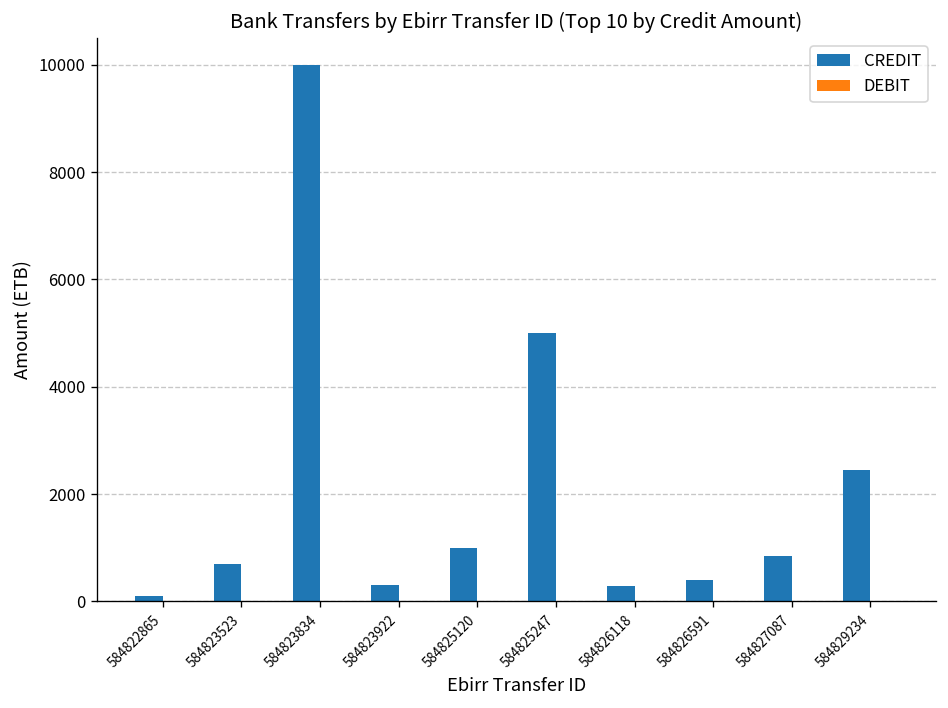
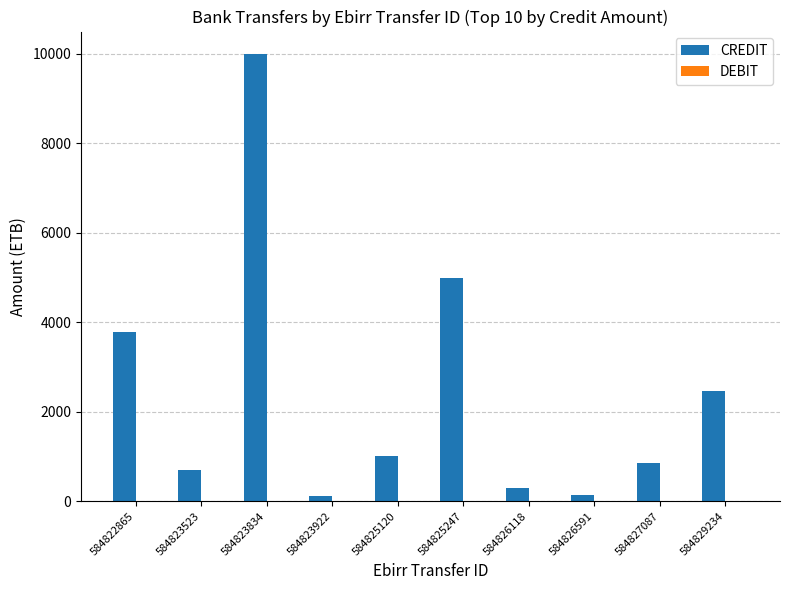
  {
    "CREDIT": {
-     "584822865": 100,
+     "584822865": 3800,
      "584823523": 700,
      "584823834": 10000,
-     "584823922": 300,
+     "584823922": 100,
      "584825120": 1000,
      "584825247": 5000,
      "584826118": 300,
-     "584826591": 400,
+     "584826591": 100,
      "584827087": 800,
      "584829234": 2500
    },
    "DEBIT": {
      "584822865": 0,
      "584823523": 0,
      "584823834": 0,
      "584823922": 0,
      "584825120": 0,
      "584825247": 0,
      "584826118": 0,
      "584826591": 0,
      "584827087": 0,
      "584829234": 0
    }
  }
